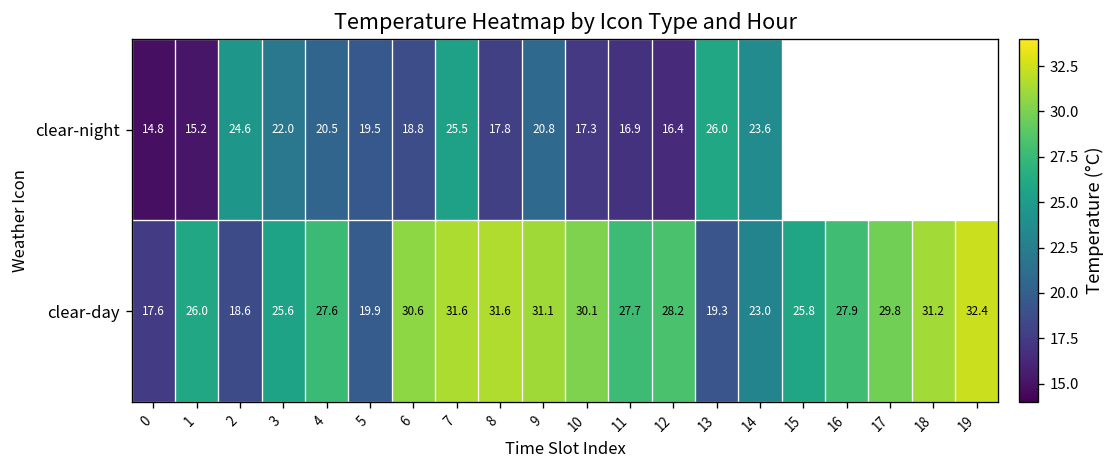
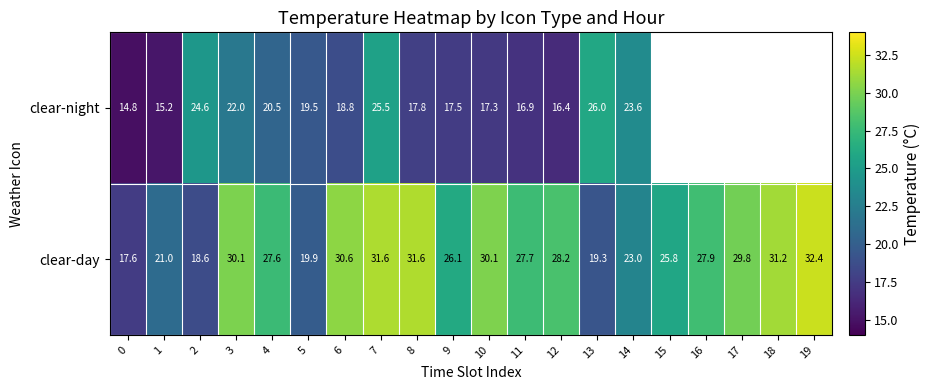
  {
    "clear-night": {
      "0": 14.8,
      "1": 15.2,
      "2": 24.6,
      "3": 22.0,
      "4": 20.5,
      "5": 19.5,
      "6": 18.8,
      "7": 25.5,
      "8": 17.8,
-     "9": 20.8,
+     "9": 17.5,
      "10": 17.3,
      "11": 16.9,
      "12": 16.4,
      "13": 26.0,
      "14": 23.6
    },
    "clear-day": {
      "0": 17.6,
-     "1": 26.0,
+     "1": 21.0,
      "2": 18.6,
-     "3": 25.6,
+     "3": 30.1,
      "4": 27.6,
      "5": 19.9,
      "6": 30.6,
      "7": 31.6,
      "8": 31.6,
-     "9": 31.1,
+     "9": 26.1,
      "10": 30.1,
      "11": 27.7,
      "12": 28.2,
      "13": 19.3,
      "14": 23.0,
      "15": 25.8,
      "16": 27.9,
      "17": 29.8,
      "18": 31.2,
      "19": 32.4
    }
  }
